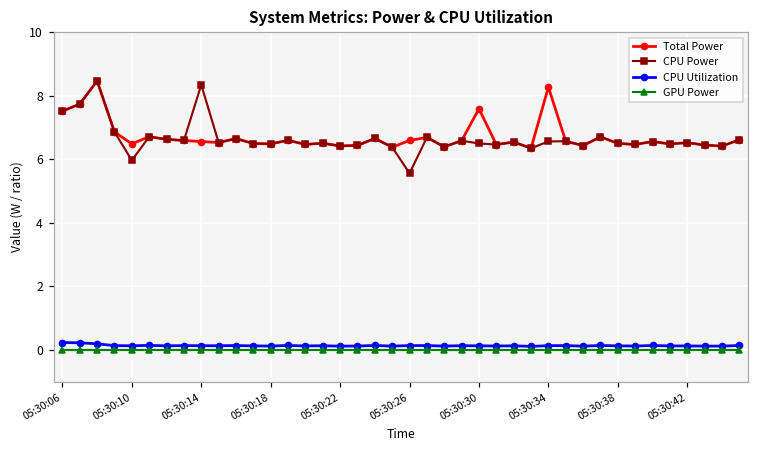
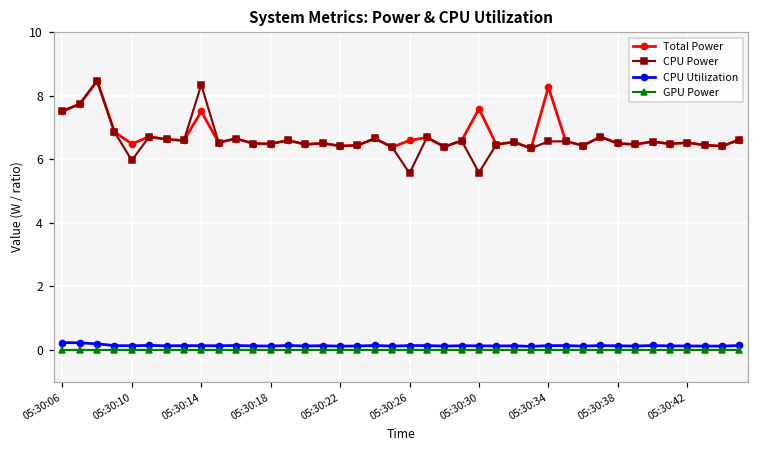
  {
    "Total Power": {
      "05:30:10": 6.5,
-     "05:30:14": 6.6,
+     "05:30:14": 7.5,
      "05:30:26": 6.6,
      "05:30:30": 7.6,
      "05:30:34": 8.3
    },
    "CPU Power": {
      "05:30:10": 6.0,
      "05:30:14": 8.3,
      "05:30:26": 5.6,
-     "05:30:30": 6.5,
+     "05:30:30": 5.6,
      "05:30:34": 6.6
    },
    "CPU Utilization": {
      "05:30:06": 0.2,
      "05:30:10": 0.1,
      "05:30:14": 0.1,
      "05:30:18": 0.1,
      "05:30:22": 0.1,
      "05:30:26": 0.1,
      "05:30:30": 0.1,
      "05:30:34": 0.1,
      "05:30:38": 0.1,
      "05:30:42": 0.1
    },
    "GPU Power": {
      "05:30:06": 0.0,
      "05:30:10": 0.0,
      "05:30:14": 0.0,
      "05:30:18": 0.0,
      "05:30:22": 0.0,
      "05:30:26": 0.0,
      "05:30:30": 0.0,
      "05:30:34": 0.0,
      "05:30:38": 0.0,
      "05:30:42": 0.0
    }
  }
